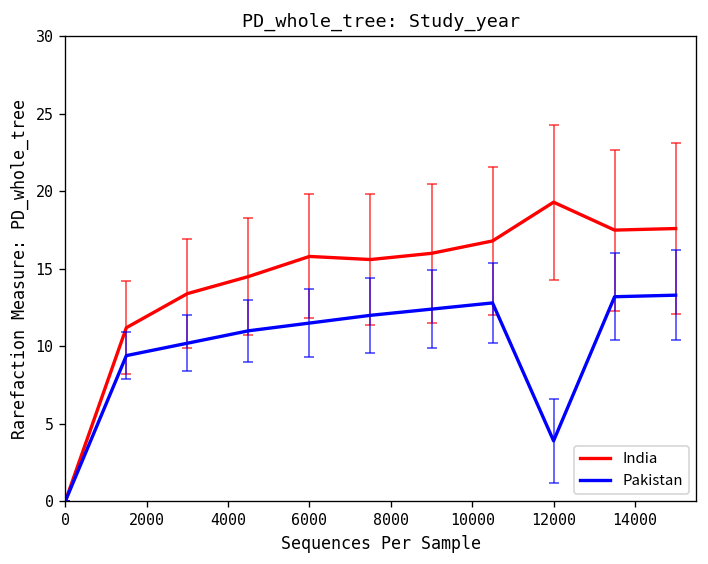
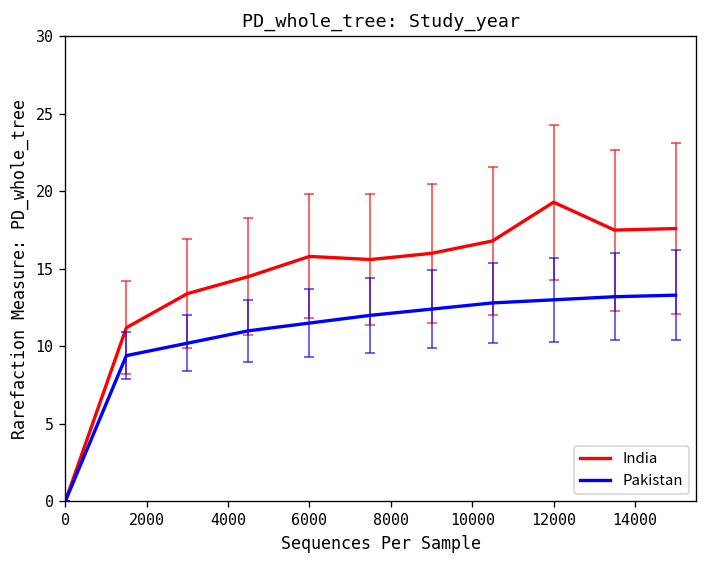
  {
    "India": {
      "6000": 15.8,
      "12000": 19.3
    },
    "Pakistan": {
      "6000": 11.5,
-     "12000": 3.9
+     "12000": 13.0
    }
  }
